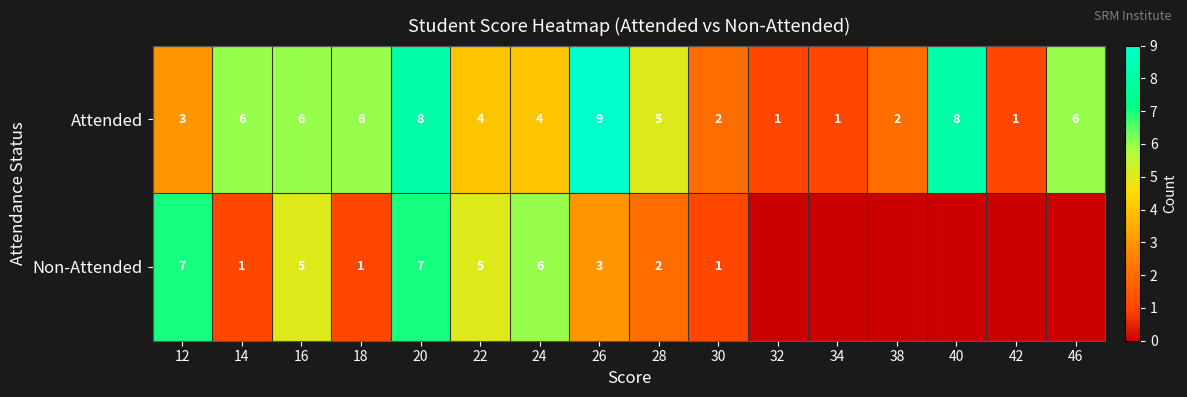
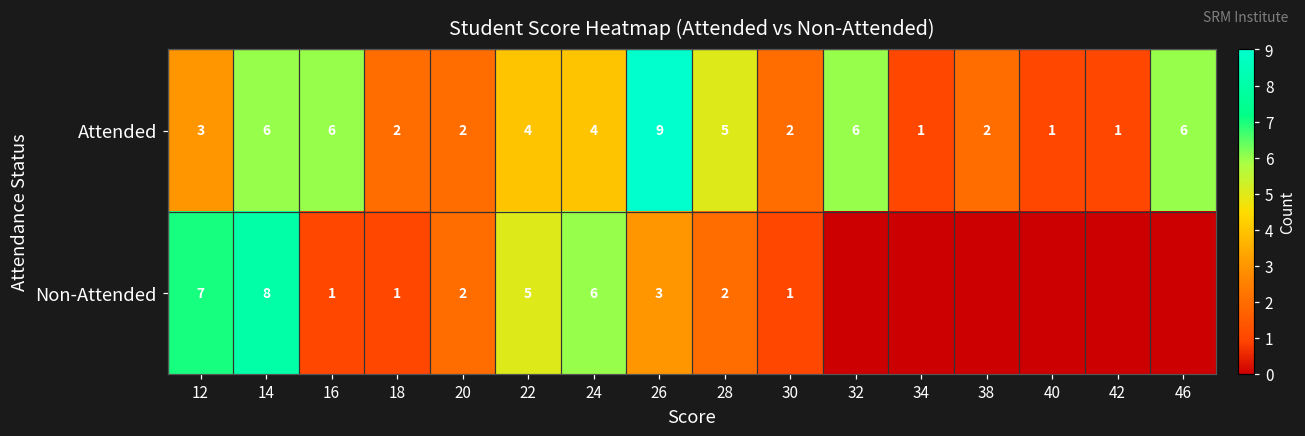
  {
    "Attended": {
      "12": 3,
      "14": 6,
      "16": 6,
-     "18": 6,
-     "20": 8,
+     "18": 2,
+     "20": 2,
      "22": 4,
      "24": 4,
      "26": 9,
      "28": 5,
      "30": 2,
-     "32": 1,
+     "32": 6,
      "34": 1,
      "38": 2,
-     "40": 8,
+     "40": 1,
      "42": 1,
      "46": 6
    },
    "Non-Attended": {
      "12": 7,
-     "14": 1,
-     "16": 5,
+     "14": 8,
+     "16": 1,
      "18": 1,
-     "20": 7,
+     "20": 2,
      "22": 5,
      "24": 6,
      "26": 3,
      "28": 2,
      "30": 1
    }
  }
